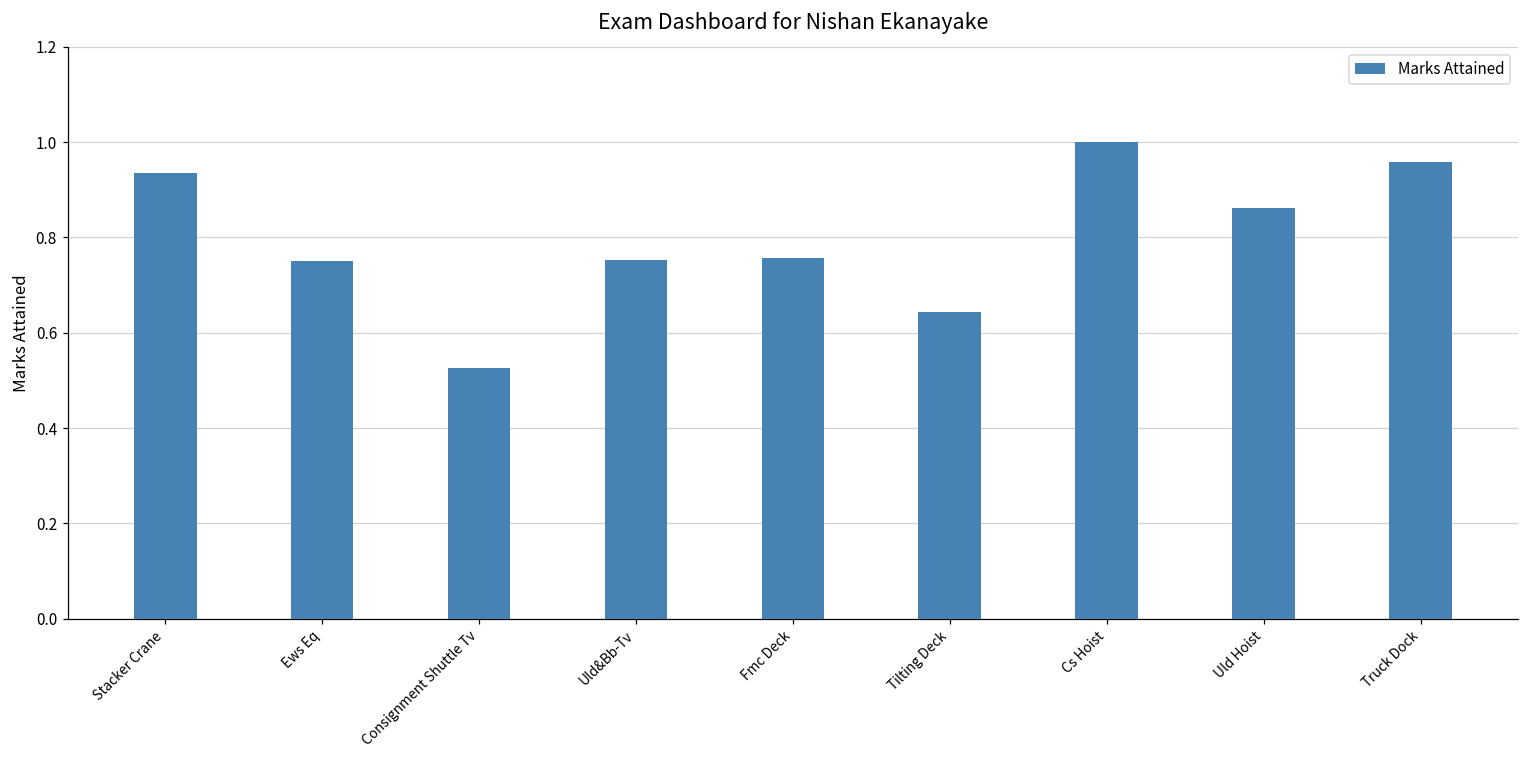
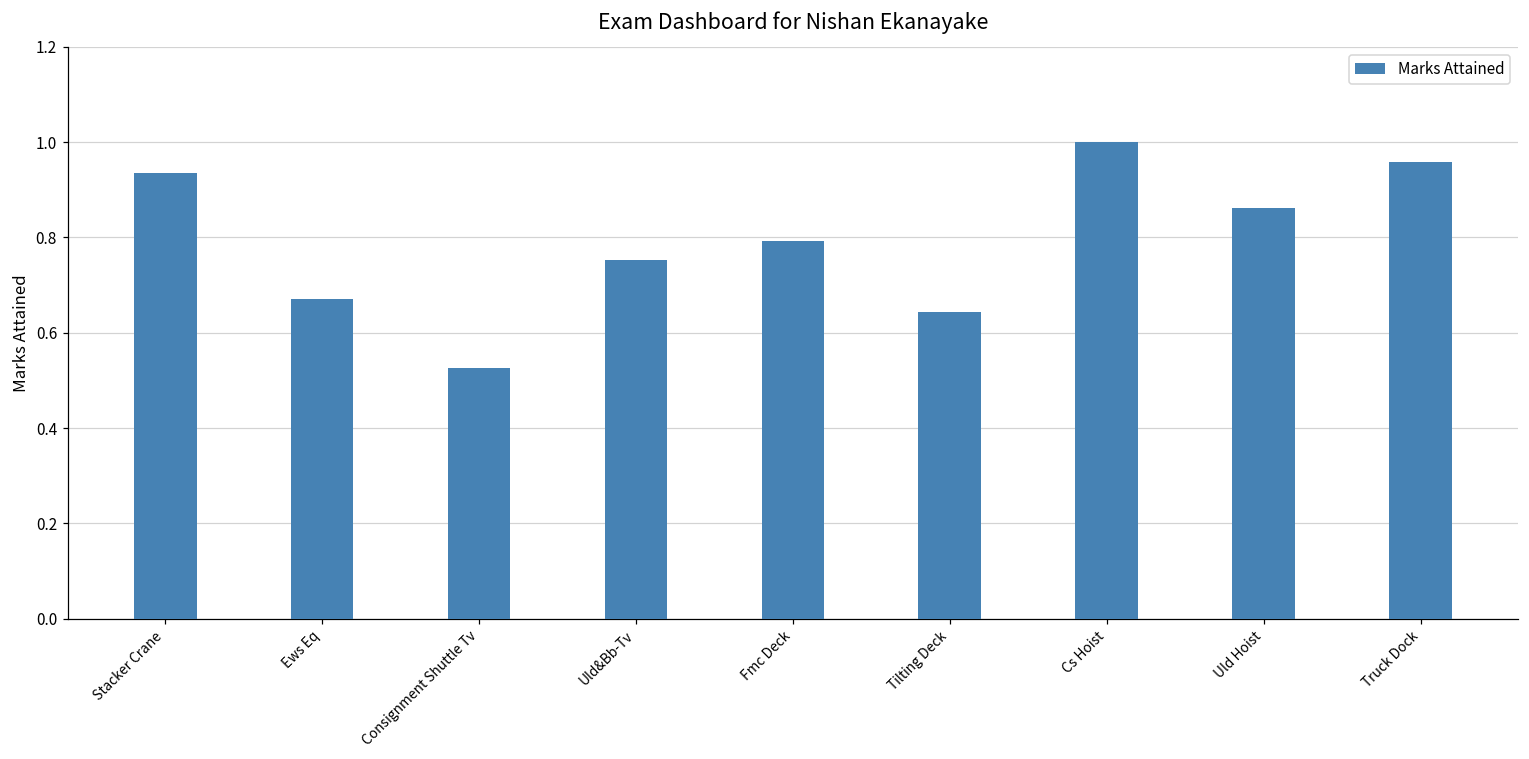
  {
    "Stacker Crane": 0.94,
-   "Ews Eq": 0.75,
+   "Ews Eq": 0.67,
    "Consignment Shuttle Tv": 0.53,
    "Uld&Bb-Tv": 0.75,
-   "Fmc Deck": 0.76,
+   "Fmc Deck": 0.79,
    "Tilting Deck": 0.64,
    "Cs Hoist": 1.00,
    "Uld Hoist": 0.86,
    "Truck Dock": 0.96
  }
